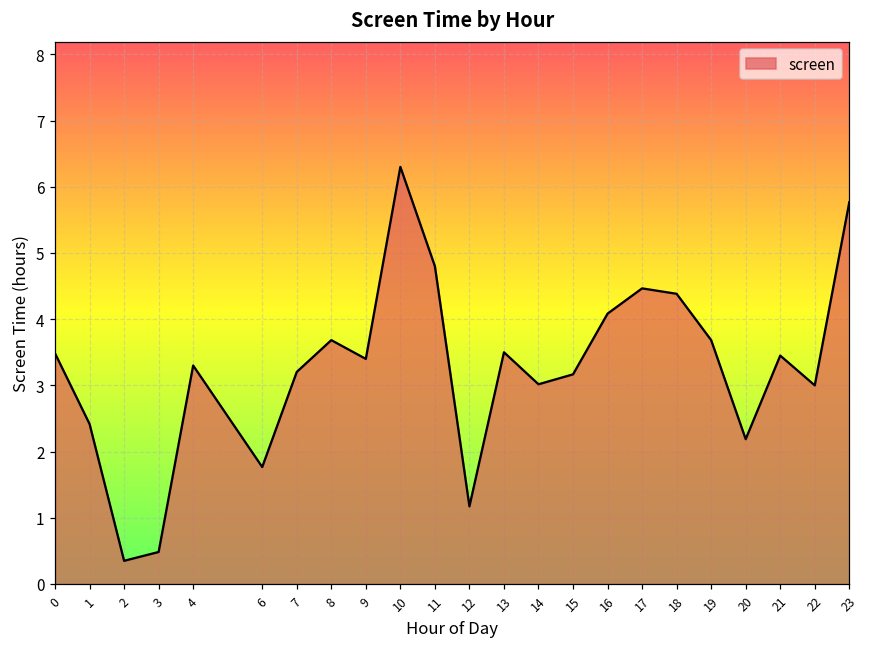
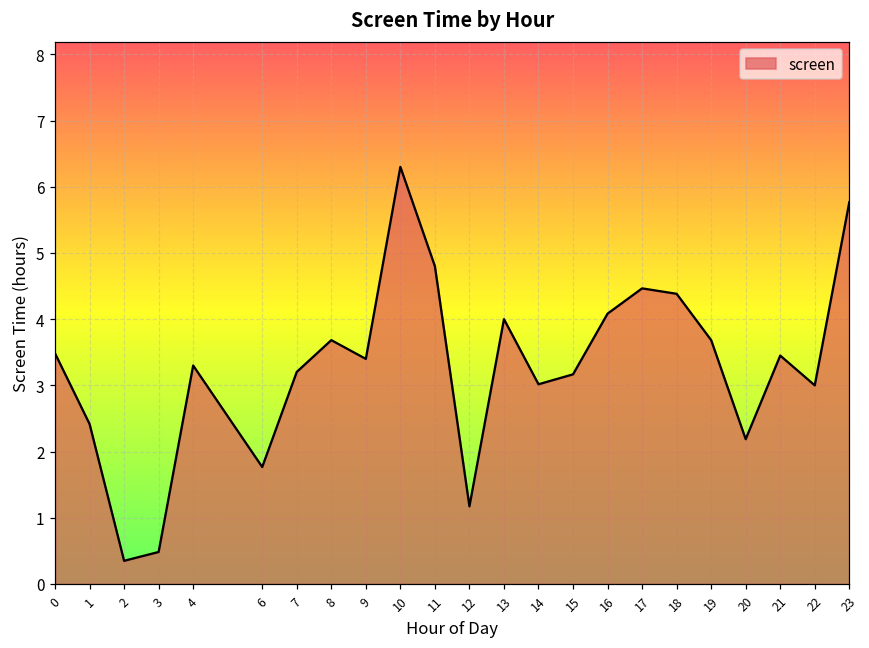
  {
    "0": 3.5,
    "1": 2.4,
    "2": 0.4,
    "3": 0.5,
    "4": 3.3,
    "6": 1.8,
    "7": 3.2,
    "8": 3.7,
    "9": 3.4,
    "10": 6.3,
    "11": 4.8,
    "12": 1.2,
-   "13": 3.5,
+   "13": 4.0,
    "14": 3.0,
    "15": 3.2,
    "16": 4.1,
    "17": 4.5,
    "18": 4.4,
    "19": 3.7,
    "20": 2.2,
    "21": 3.5,
    "22": 3.0,
    "23": 5.8
  }
